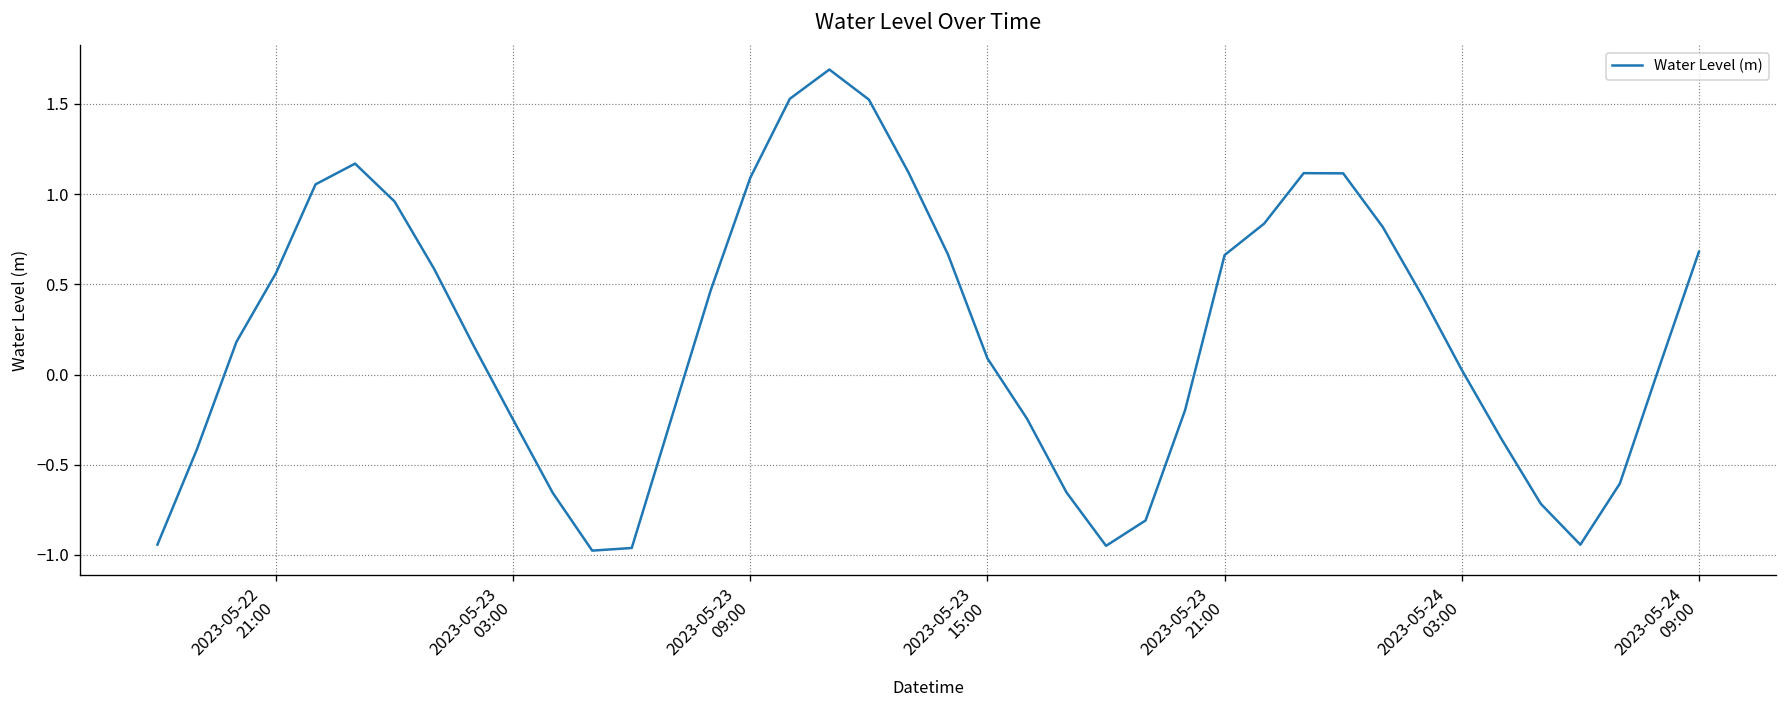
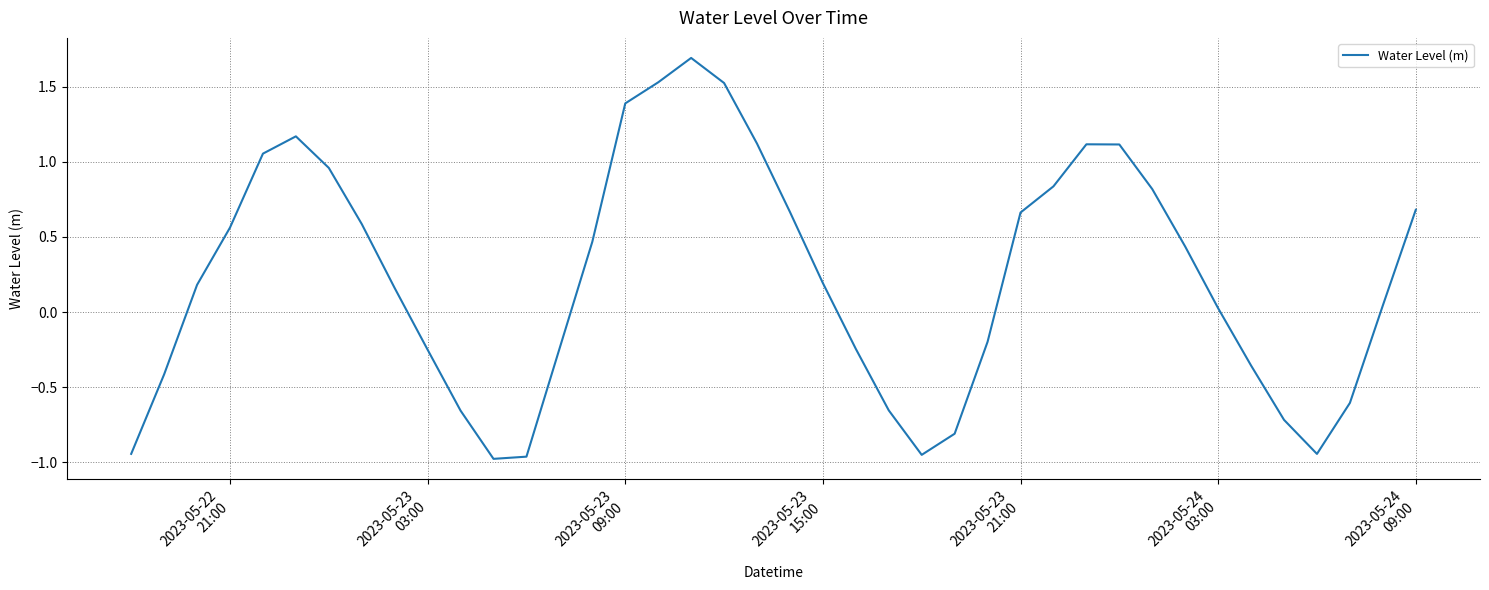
  {
    "2023-05-22 21:00": 0.56,
    "2023-05-23 03:00": -0.25,
-   "2023-05-23 09:00": 1.09,
-   "2023-05-23 15:00": 0.09,
+   "2023-05-23 09:00": 1.39,
+   "2023-05-23 15:00": 0.19,
    "2023-05-23 21:00": 0.66,
    "2023-05-24 03:00": 0.03,
    "2023-05-24 09:00": 0.68
  }
